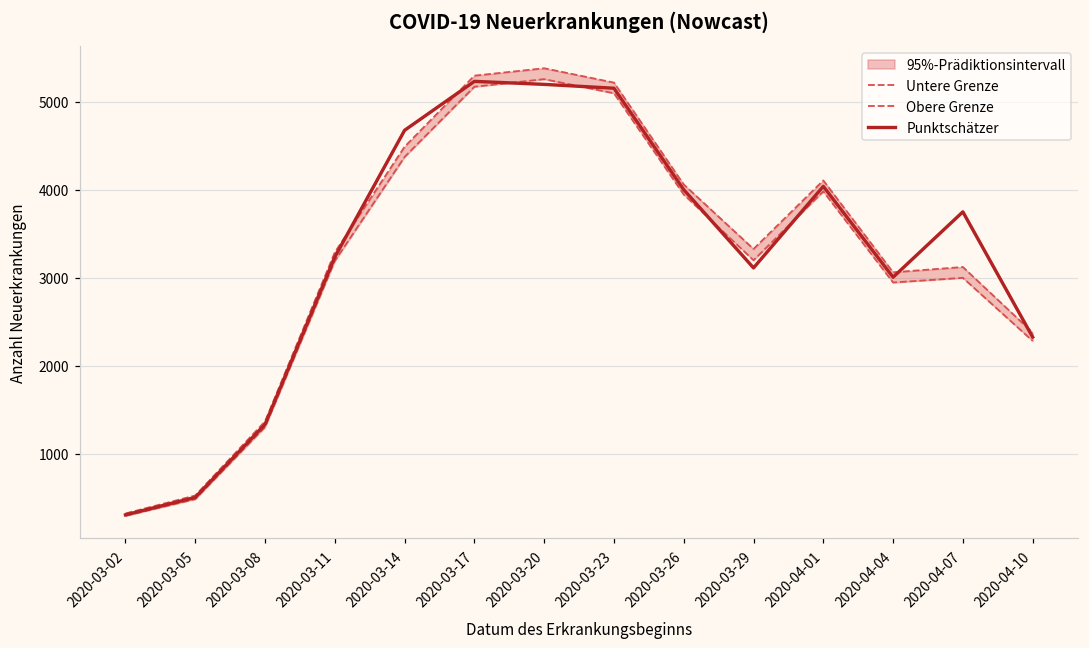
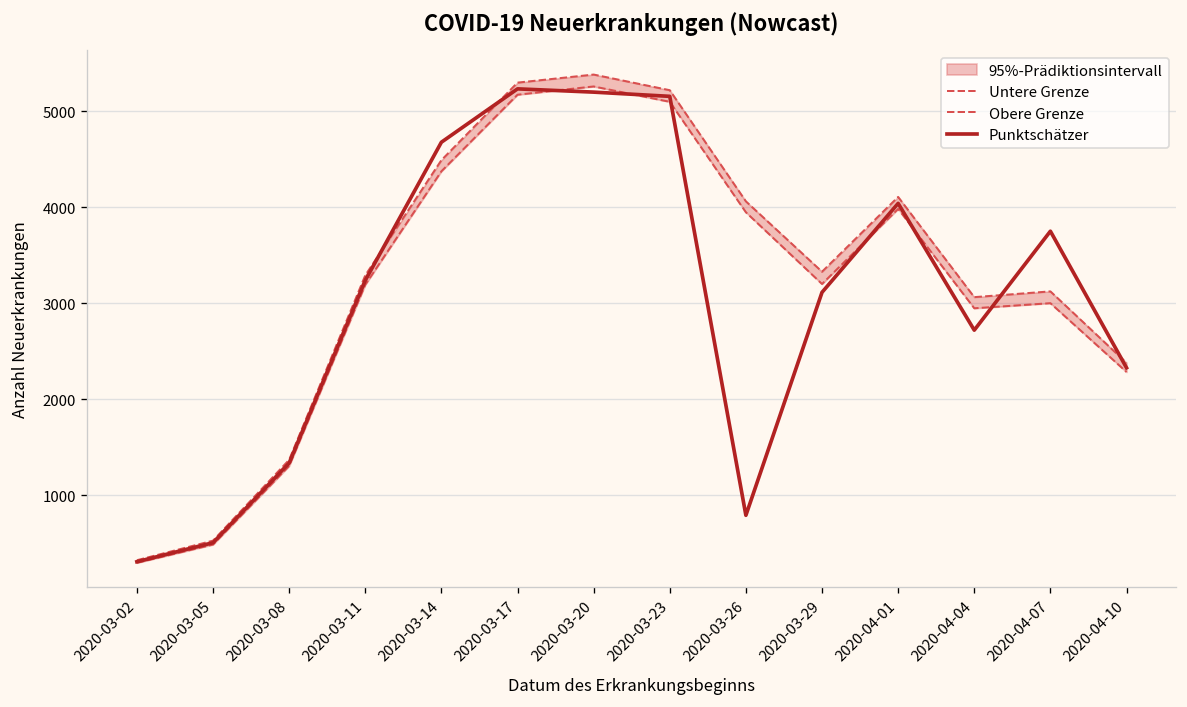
  {
    "Punktschätzer": {
      "2020-03-11": 3200,
      "2020-03-14": 4700,
      "2020-03-17": 5200,
      "2020-03-20": 5200,
      "2020-03-23": 5200,
-     "2020-03-26": 4000,
+     "2020-03-26": 800,
      "2020-03-29": 3100,
      "2020-04-01": 4000,
-     "2020-04-04": 3000,
+     "2020-04-04": 2700,
      "2020-04-07": 3700,
      "2020-04-10": 2300
    }
  }
